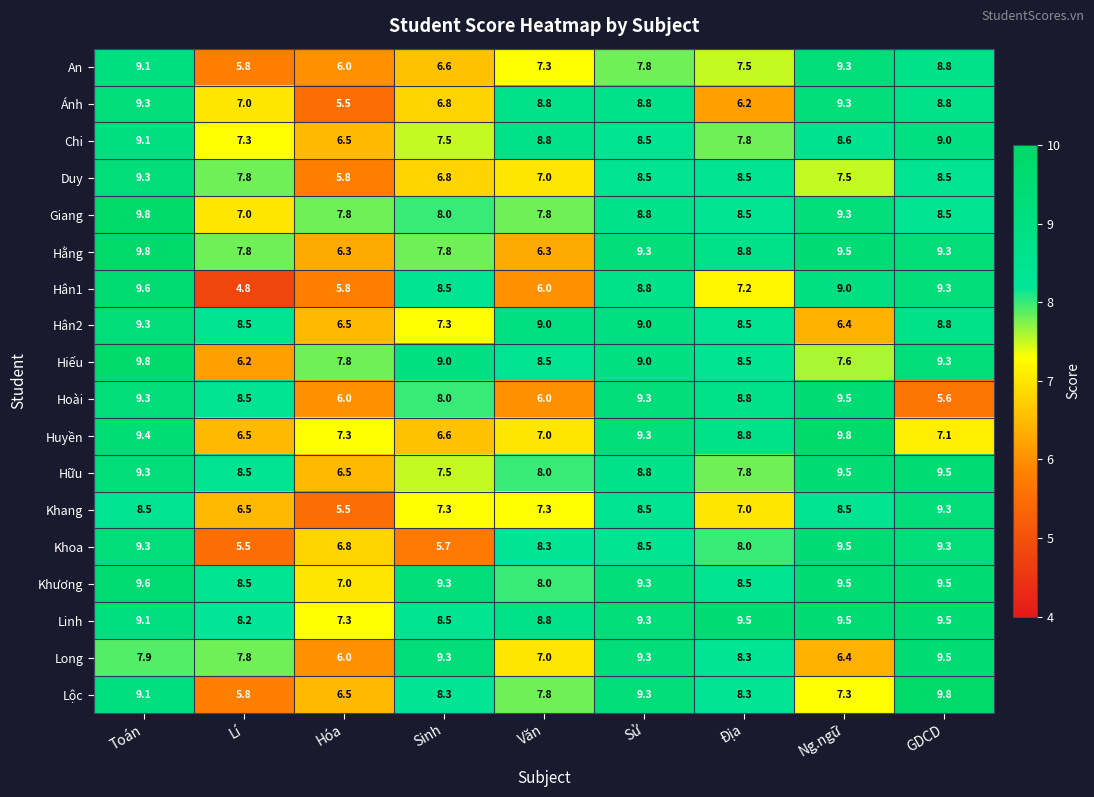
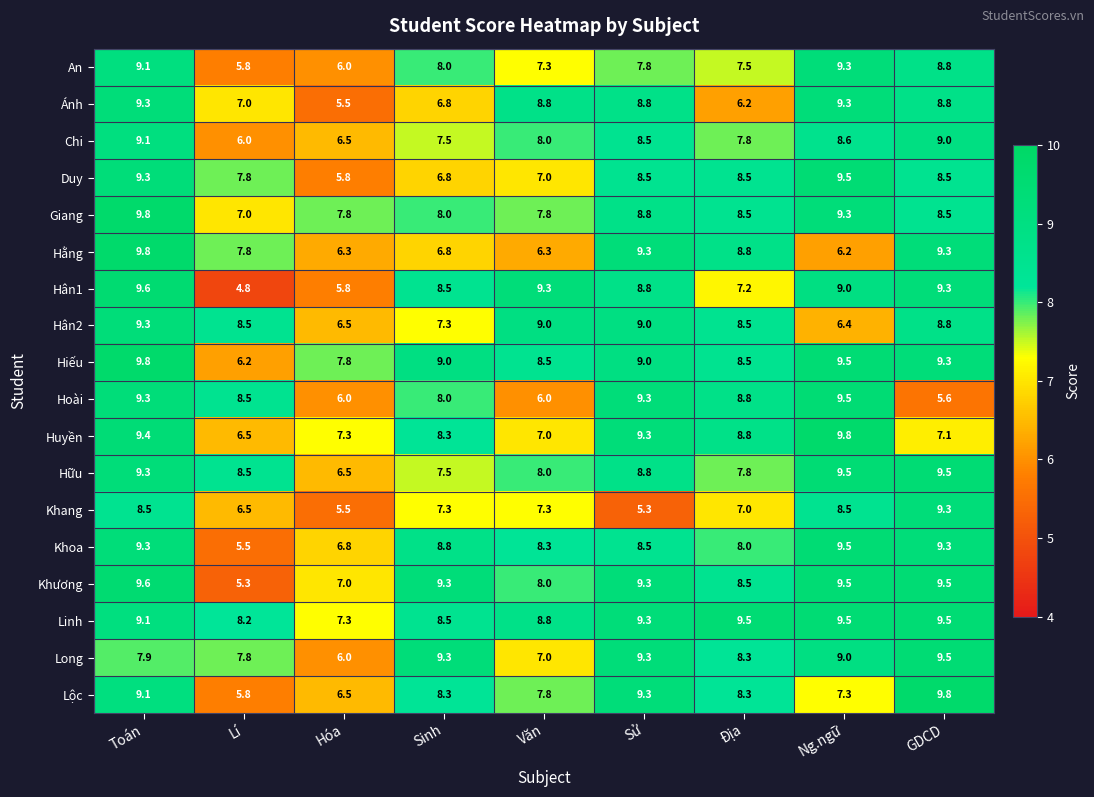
  {
    "An": {
      "Toán": 9.1,
      "Lí": 5.8,
      "Hóa": 6.0,
-     "Sinh": 6.6,
+     "Sinh": 8.0,
      "Văn": 7.3,
      "Sử": 7.8,
      "Địa": 7.5,
      "Ng.ngữ": 9.3,
      "GDCD": 8.8
    },
    "Ánh": {
      "Toán": 9.3,
      "Lí": 7.0,
      "Hóa": 5.5,
      "Sinh": 6.8,
      "Văn": 8.8,
      "Sử": 8.8,
      "Địa": 6.2,
      "Ng.ngữ": 9.3,
      "GDCD": 8.8
    },
    "Chi": {
      "Toán": 9.1,
-     "Lí": 7.3,
+     "Lí": 6.0,
      "Hóa": 6.5,
      "Sinh": 7.5,
-     "Văn": 8.8,
+     "Văn": 8.0,
      "Sử": 8.5,
      "Địa": 7.8,
      "Ng.ngữ": 8.6,
      "GDCD": 9.0
    },
    "Duy": {
      "Toán": 9.3,
      "Lí": 7.8,
      "Hóa": 5.8,
      "Sinh": 6.8,
      "Văn": 7.0,
      "Sử": 8.5,
      "Địa": 8.5,
-     "Ng.ngữ": 7.5,
+     "Ng.ngữ": 9.5,
      "GDCD": 8.5
    },
    "Giang": {
      "Toán": 9.8,
      "Lí": 7.0,
      "Hóa": 7.8,
      "Sinh": 8.0,
      "Văn": 7.8,
      "Sử": 8.8,
      "Địa": 8.5,
      "Ng.ngữ": 9.3,
      "GDCD": 8.5
    },
    "Hằng": {
      "Toán": 9.8,
      "Lí": 7.8,
      "Hóa": 6.3,
-     "Sinh": 7.8,
+     "Sinh": 6.8,
      "Văn": 6.3,
      "Sử": 9.3,
      "Địa": 8.8,
-     "Ng.ngữ": 9.5,
+     "Ng.ngữ": 6.2,
      "GDCD": 9.3
    },
    "Hân1": {
      "Toán": 9.6,
      "Lí": 4.8,
      "Hóa": 5.8,
      "Sinh": 8.5,
-     "Văn": 6.0,
+     "Văn": 9.3,
      "Sử": 8.8,
      "Địa": 7.2,
      "Ng.ngữ": 9.0,
      "GDCD": 9.3
    },
    "Hân2": {
      "Toán": 9.3,
      "Lí": 8.5,
      "Hóa": 6.5,
      "Sinh": 7.3,
      "Văn": 9.0,
      "Sử": 9.0,
      "Địa": 8.5,
      "Ng.ngữ": 6.4,
      "GDCD": 8.8
    },
    "Hiếu": {
      "Toán": 9.8,
      "Lí": 6.2,
      "Hóa": 7.8,
      "Sinh": 9.0,
      "Văn": 8.5,
      "Sử": 9.0,
      "Địa": 8.5,
-     "Ng.ngữ": 7.6,
+     "Ng.ngữ": 9.5,
      "GDCD": 9.3
    },
    "Hoài": {
      "Toán": 9.3,
      "Lí": 8.5,
      "Hóa": 6.0,
      "Sinh": 8.0,
      "Văn": 6.0,
      "Sử": 9.3,
      "Địa": 8.8,
      "Ng.ngữ": 9.5,
      "GDCD": 5.6
    },
    "Huyền": {
      "Toán": 9.4,
      "Lí": 6.5,
      "Hóa": 7.3,
-     "Sinh": 6.6,
+     "Sinh": 8.3,
      "Văn": 7.0,
      "Sử": 9.3,
      "Địa": 8.8,
      "Ng.ngữ": 9.8,
      "GDCD": 7.1
    },
    "Hữu": {
      "Toán": 9.3,
      "Lí": 8.5,
      "Hóa": 6.5,
      "Sinh": 7.5,
      "Văn": 8.0,
      "Sử": 8.8,
      "Địa": 7.8,
      "Ng.ngữ": 9.5,
      "GDCD": 9.5
    },
    "Khang": {
      "Toán": 8.5,
      "Lí": 6.5,
      "Hóa": 5.5,
      "Sinh": 7.3,
      "Văn": 7.3,
-     "Sử": 8.5,
+     "Sử": 5.3,
      "Địa": 7.0,
      "Ng.ngữ": 8.5,
      "GDCD": 9.3
    },
    "Khoa": {
      "Toán": 9.3,
      "Lí": 5.5,
      "Hóa": 6.8,
-     "Sinh": 5.7,
+     "Sinh": 8.8,
      "Văn": 8.3,
      "Sử": 8.5,
      "Địa": 8.0,
      "Ng.ngữ": 9.5,
      "GDCD": 9.3
    },
    "Khương": {
      "Toán": 9.6,
-     "Lí": 8.5,
+     "Lí": 5.3,
      "Hóa": 7.0,
      "Sinh": 9.3,
      "Văn": 8.0,
      "Sử": 9.3,
      "Địa": 8.5,
      "Ng.ngữ": 9.5,
      "GDCD": 9.5
    },
    "Linh": {
      "Toán": 9.1,
      "Lí": 8.2,
      "Hóa": 7.3,
      "Sinh": 8.5,
      "Văn": 8.8,
      "Sử": 9.3,
      "Địa": 9.5,
      "Ng.ngữ": 9.5,
      "GDCD": 9.5
    },
    "Long": {
      "Toán": 7.9,
      "Lí": 7.8,
      "Hóa": 6.0,
      "Sinh": 9.3,
      "Văn": 7.0,
      "Sử": 9.3,
      "Địa": 8.3,
-     "Ng.ngữ": 6.4,
+     "Ng.ngữ": 9.0,
      "GDCD": 9.5
    },
    "Lộc": {
      "Toán": 9.1,
      "Lí": 5.8,
      "Hóa": 6.5,
      "Sinh": 8.3,
      "Văn": 7.8,
      "Sử": 9.3,
      "Địa": 8.3,
      "Ng.ngữ": 7.3,
      "GDCD": 9.8
    }
  }
